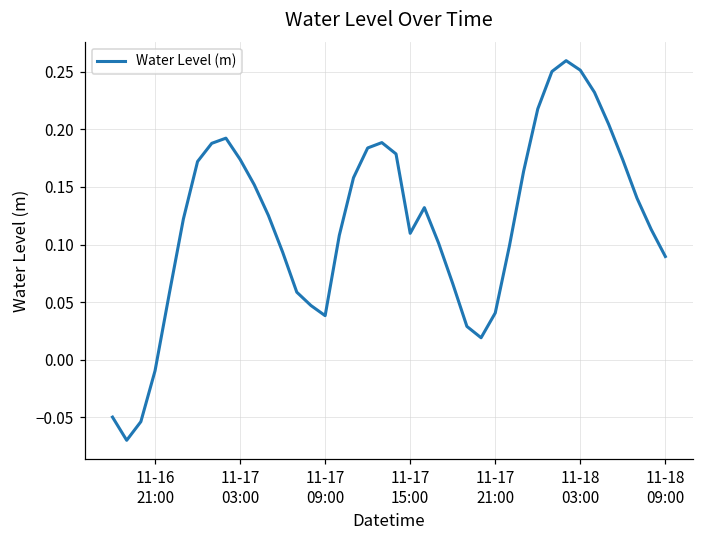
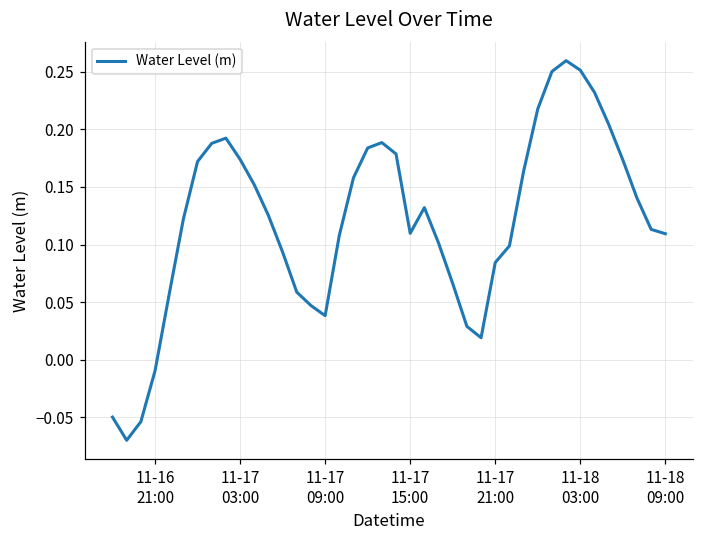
  {
    "11-16 21:00": -0.010,
    "11-17 03:00": 0.174,
    "11-17 09:00": 0.038,
    "11-17 15:00": 0.110,
-   "11-17 21:00": 0.041,
+   "11-17 21:00": 0.084,
    "11-18 03:00": 0.251,
-   "11-18 09:00": 0.090
+   "11-18 09:00": 0.109
  }
